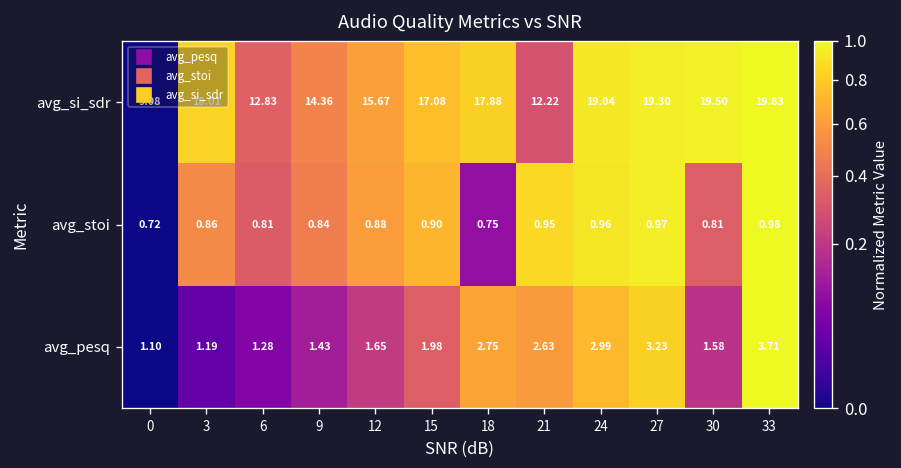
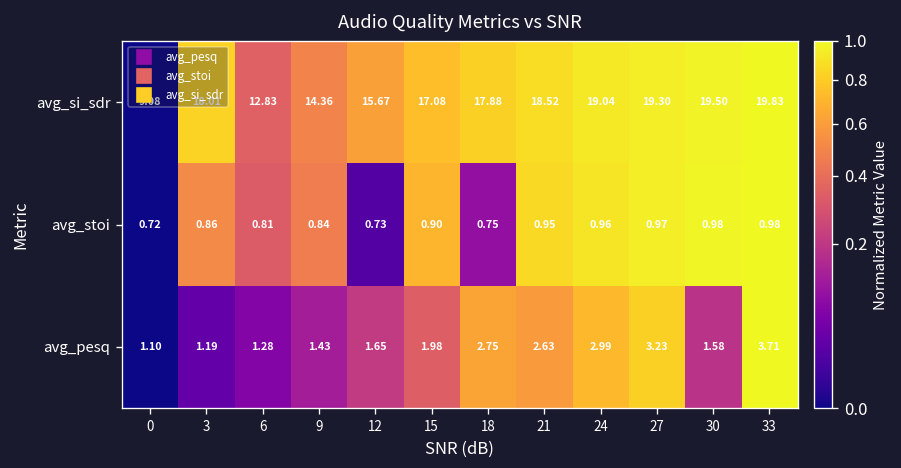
  {
    "avg_si_sdr": {
      "6": 12.83,
      "9": 14.36,
      "12": 15.67,
      "15": 17.08,
      "18": 17.88,
-     "21": 12.22,
+     "21": 18.52,
      "24": 19.04,
      "27": 19.30,
      "30": 19.50,
      "33": 19.83
    },
    "avg_stoi": {
      "0": 0.72,
      "3": 0.86,
      "6": 0.81,
      "9": 0.84,
-     "12": 0.88,
+     "12": 0.73,
      "15": 0.90,
      "18": 0.75,
      "21": 0.95,
      "24": 0.96,
      "27": 0.97,
-     "30": 0.81,
+     "30": 0.98,
      "33": 0.98
    },
    "avg_pesq": {
      "0": 1.10,
      "3": 1.19,
      "6": 1.28,
      "9": 1.43,
      "12": 1.65,
      "15": 1.98,
      "18": 2.75,
      "21": 2.63,
      "24": 2.99,
      "27": 3.23,
      "30": 1.58,
      "33": 3.71
    }
  }
